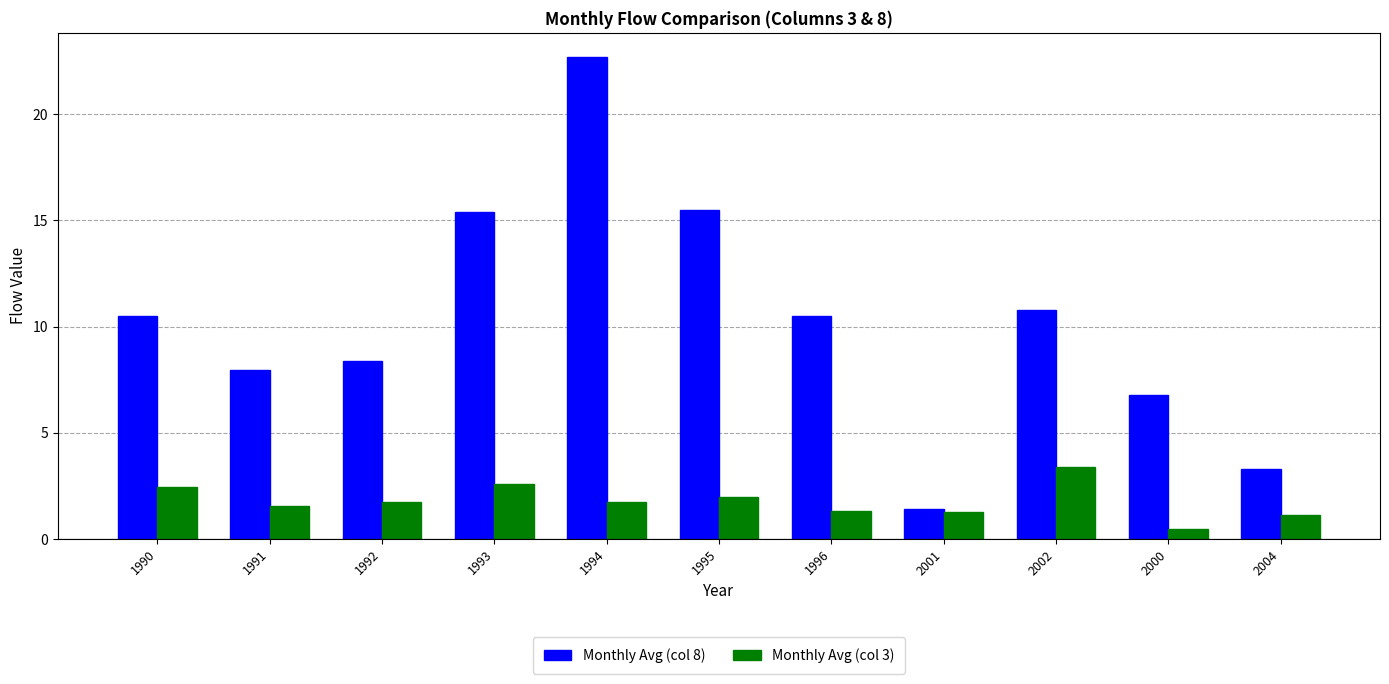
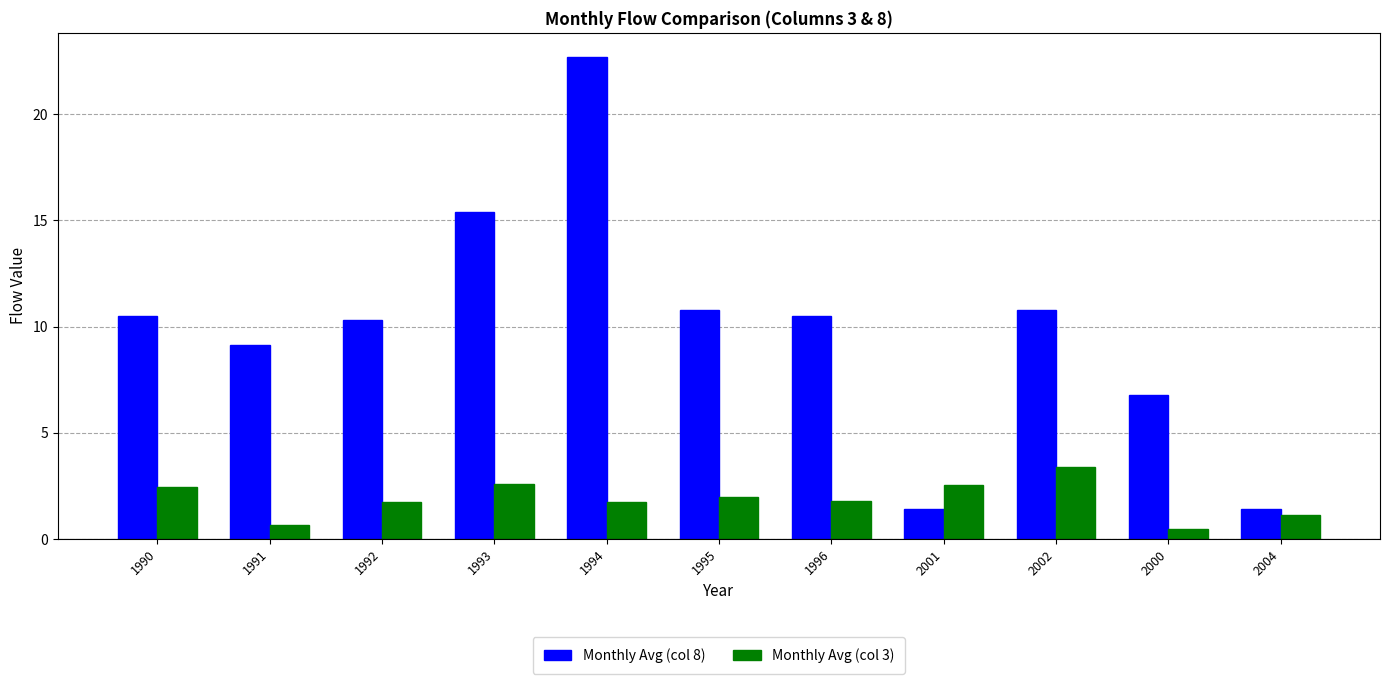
  {
    "Monthly Avg (col 8)": {
      "1990": 10.5,
-     "1991": 7.9,
-     "1992": 8.4,
+     "1991": 9.2,
+     "1992": 10.3,
      "1993": 15.4,
      "1994": 22.7,
-     "1995": 15.5,
+     "1995": 10.8,
      "1996": 10.5,
      "2001": 1.4,
      "2002": 10.8,
      "2000": 6.8,
-     "2004": 3.3
+     "2004": 1.4
    },
    "Monthly Avg (col 3)": {
      "1990": 2.4,
-     "1991": 1.6,
+     "1991": 0.6,
      "1992": 1.8,
      "1993": 2.6,
      "1994": 1.7,
      "1995": 2.0,
-     "1996": 1.3,
-     "2001": 1.3,
+     "1996": 1.8,
+     "2001": 2.5,
      "2002": 3.4,
      "2000": 0.5,
      "2004": 1.1
    }
  }
